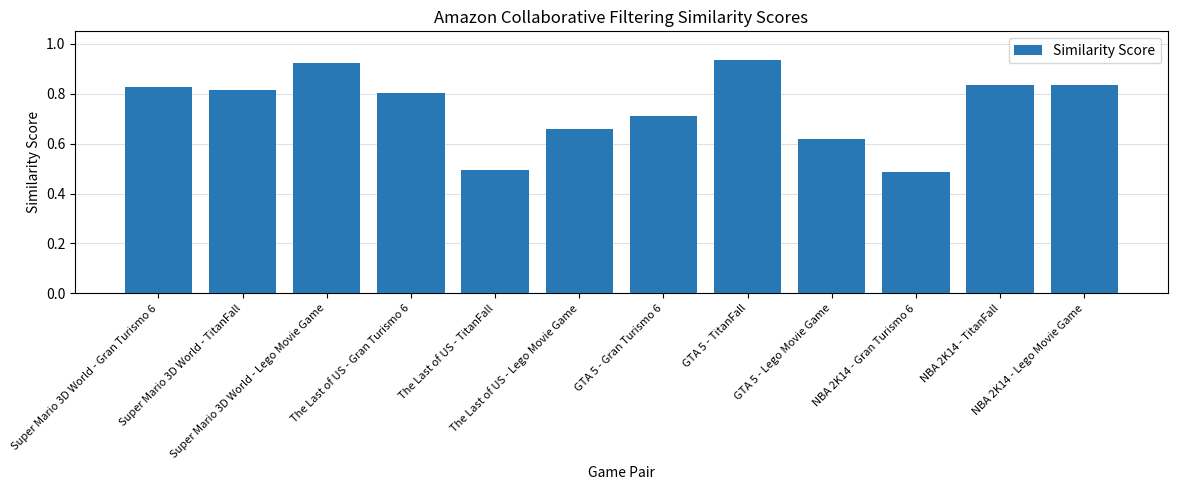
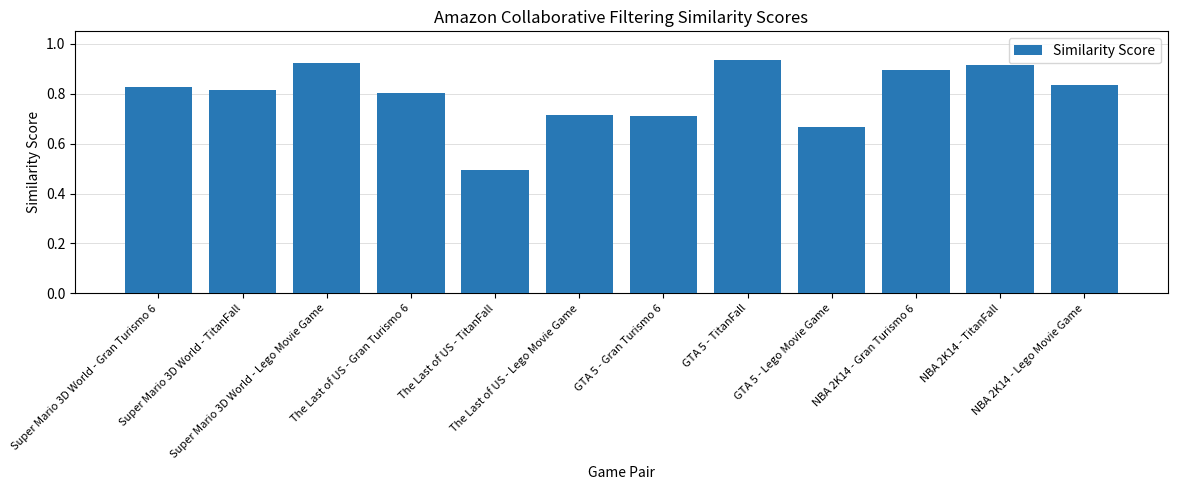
  {
    "Super Mario 3D World - Gran Turismo 6": 0.82,
    "Super Mario 3D World - TitanFall": 0.82,
    "Super Mario 3D World - Lego Movie Game": 0.92,
    "The Last of US - Gran Turismo 6": 0.80,
    "The Last of US - TitanFall": 0.50,
-   "The Last of US - Lego Movie Game": 0.66,
+   "The Last of US - Lego Movie Game": 0.71,
    "GTA 5 - Gran Turismo 6": 0.71,
    "GTA 5 - TitanFall": 0.94,
-   "GTA 5 - Lego Movie Game": 0.62,
-   "NBA 2K14 - Gran Turismo 6": 0.49,
-   "NBA 2K14 - TitanFall": 0.84,
+   "GTA 5 - Lego Movie Game": 0.67,
+   "NBA 2K14 - Gran Turismo 6": 0.89,
+   "NBA 2K14 - TitanFall": 0.92,
    "NBA 2K14 - Lego Movie Game": 0.84
  }
